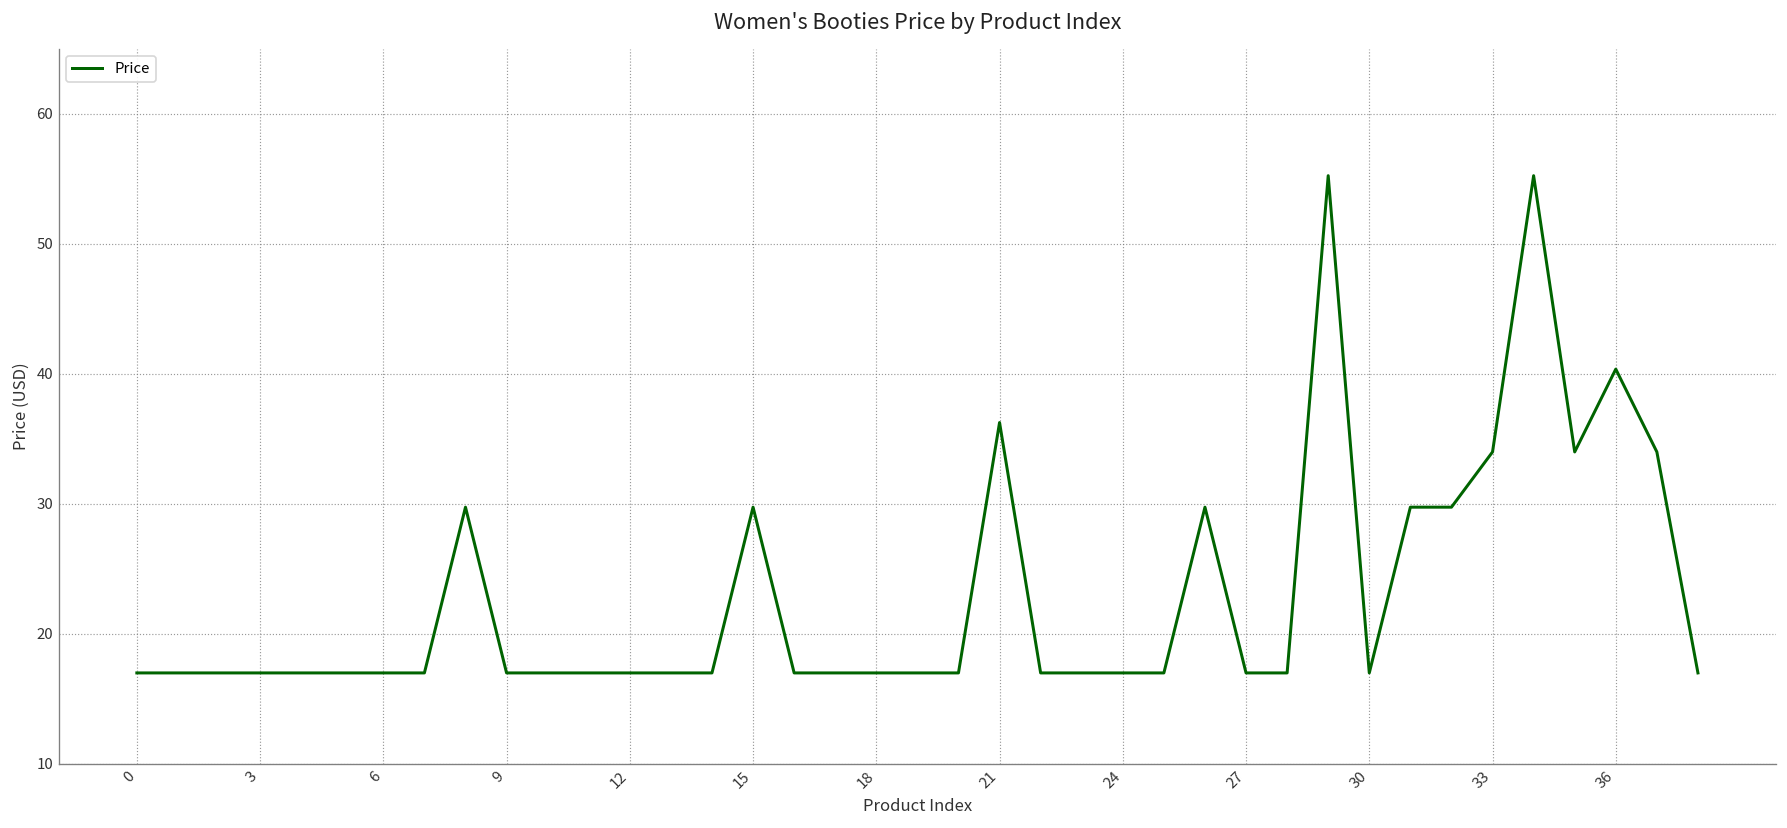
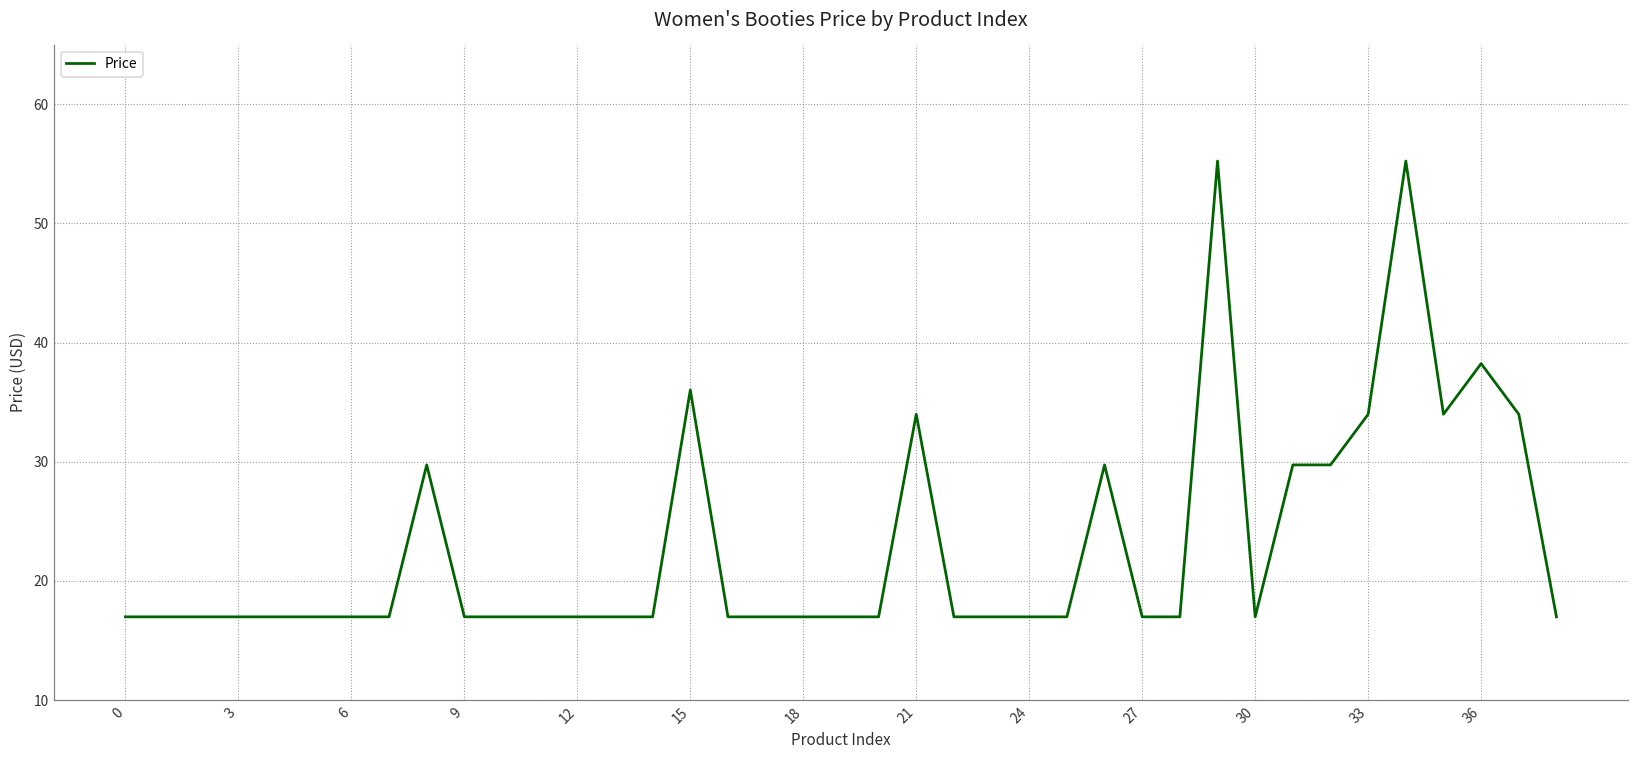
  {
    "0": 17.0,
    "3": 17.0,
    "6": 17.0,
    "9": 17.0,
    "12": 17.0,
-   "15": 29.7,
+   "15": 36.0,
    "18": 17.0,
-   "21": 36.3,
+   "21": 34.0,
    "24": 17.0,
    "27": 17.0,
    "30": 17.0,
    "33": 34.0,
-   "36": 40.4
+   "36": 38.2
  }
